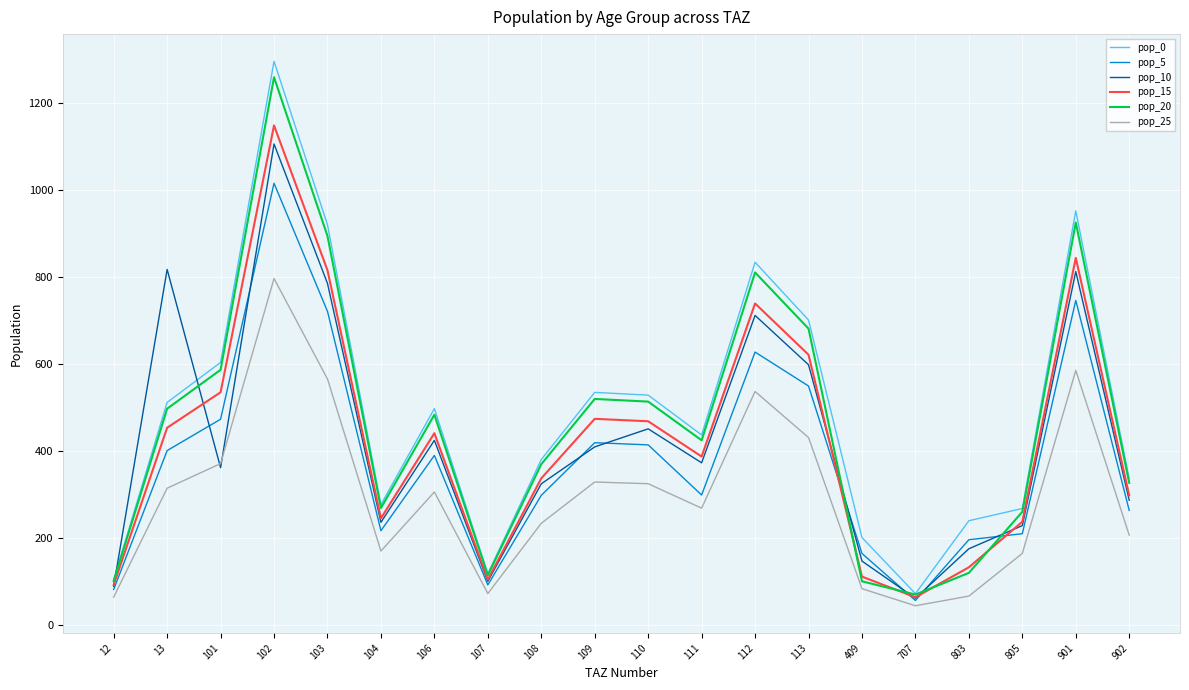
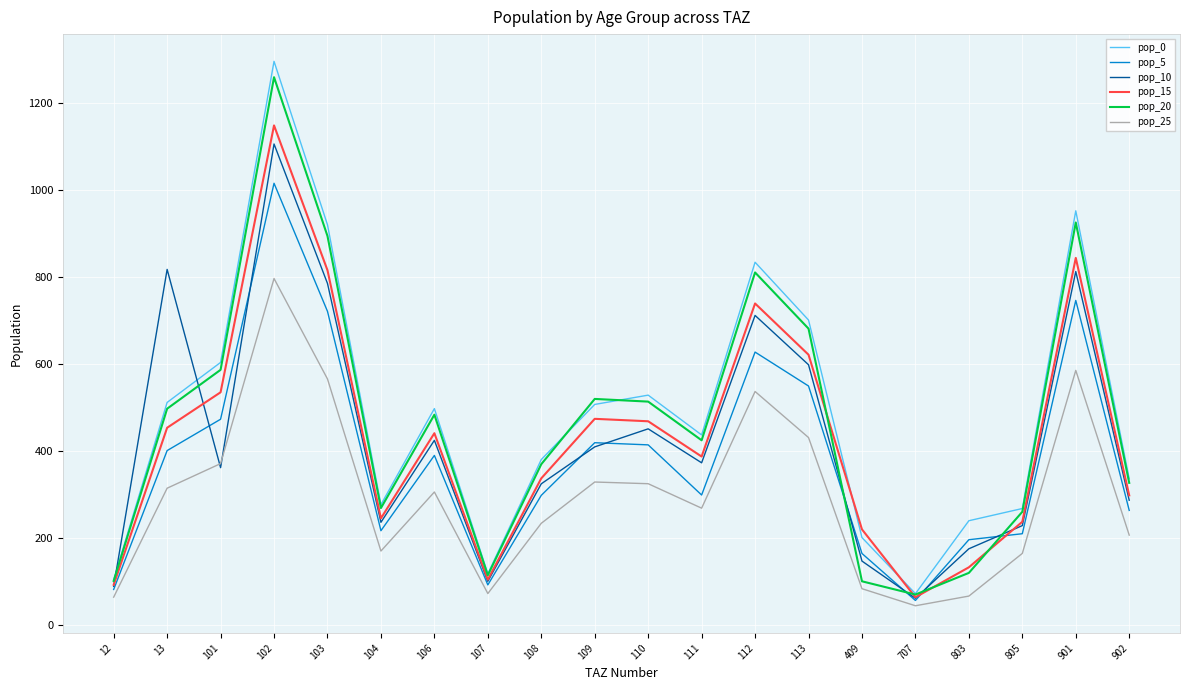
  {
    "pop_0": {
      "13": 510,
      "101": 600,
      "102": 1290,
      "103": 920,
      "104": 280,
      "106": 500,
      "108": 380,
-     "109": 530,
+     "109": 510,
      "110": 530,
      "111": 440,
      "112": 830,
      "113": 700,
      "409": 200,
      "803": 240,
      "805": 270,
      "901": 950,
      "902": 340
    },
    "pop_5": {
      "12": 80,
      "13": 400,
      "101": 470,
      "102": 1010,
      "103": 720,
      "104": 220,
      "106": 390,
      "107": 90,
      "108": 300,
      "109": 420,
      "110": 410,
      "111": 300,
      "112": 630,
      "113": 550,
      "409": 160,
      "803": 200,
      "805": 210,
      "901": 750,
      "902": 260
    },
    "pop_10": {
      "13": 820,
      "101": 360,
      "102": 1100,
      "103": 780,
      "104": 240,
      "106": 420,
      "108": 320,
      "109": 410,
      "110": 450,
      "111": 370,
      "112": 710,
      "113": 600,
      "409": 150,
      "803": 180,
      "805": 230,
      "901": 810,
      "902": 290
    },
    "pop_15": {
      "13": 450,
      "101": 530,
      "102": 1150,
      "103": 810,
      "104": 250,
      "106": 440,
      "108": 340,
      "109": 470,
      "110": 470,
      "111": 390,
      "112": 740,
      "113": 620,
-     "409": 110,
+     "409": 220,
      "803": 130,
      "805": 240,
      "901": 840,
      "902": 300
    },
    "pop_20": {
      "13": 500,
      "101": 590,
      "102": 1260,
      "103": 890,
      "104": 270,
      "106": 480,
      "108": 370,
      "109": 520,
      "110": 510,
      "111": 420,
      "112": 810,
      "113": 680,
      "409": 100,
      "803": 120,
      "805": 260,
      "901": 920,
      "902": 330
    },
    "pop_25": {
      "12": 60,
      "13": 310,
      "101": 370,
      "102": 800,
      "103": 570,
      "104": 170,
      "106": 310,
      "107": 70,
      "108": 230,
      "109": 330,
      "110": 320,
      "111": 270,
      "112": 540,
      "113": 430,
      "409": 80,
      "707": 40,
      "803": 70,
      "805": 160,
      "901": 580,
      "902": 210
    }
  }
